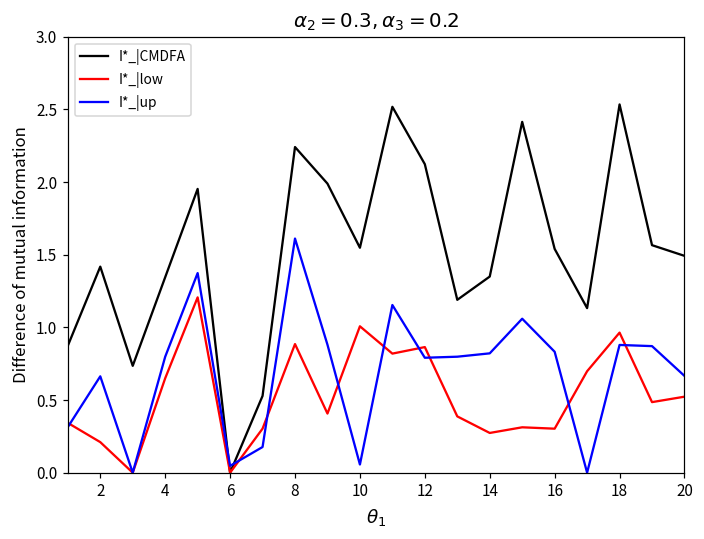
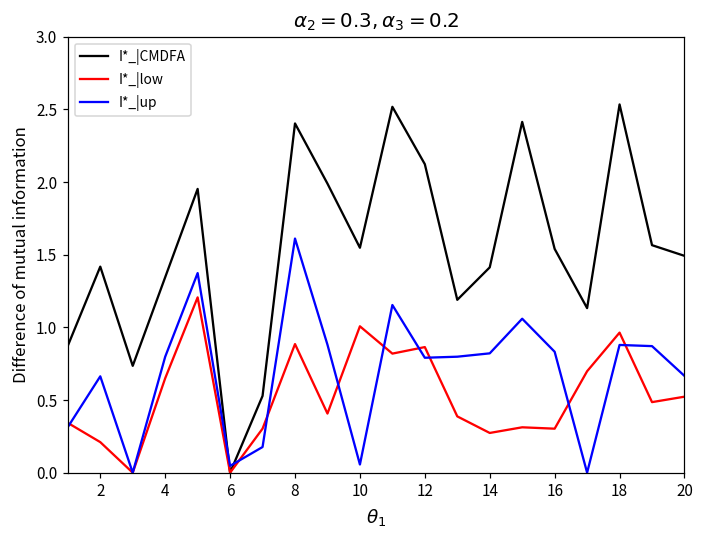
  {
    "I*_|CMDFA": {
      "2": 1.42,
      "4": 1.34,
-     "8": 2.24,
+     "8": 2.40,
      "10": 1.55,
      "12": 2.12,
-     "14": 1.35,
+     "14": 1.41,
      "16": 1.54,
      "18": 2.53,
      "20": 1.49
    },
    "I*_|low": {
      "2": 0.21,
      "4": 0.65,
      "8": 0.88,
      "10": 1.01,
      "12": 0.86,
      "14": 0.27,
      "16": 0.30,
      "18": 0.96,
      "20": 0.52
    },
    "I*_|up": {
      "2": 0.66,
      "4": 0.80,
      "6": 0.05,
      "8": 1.61,
      "10": 0.06,
      "12": 0.79,
      "14": 0.82,
      "16": 0.83,
      "18": 0.88,
      "20": 0.67
    }
  }
